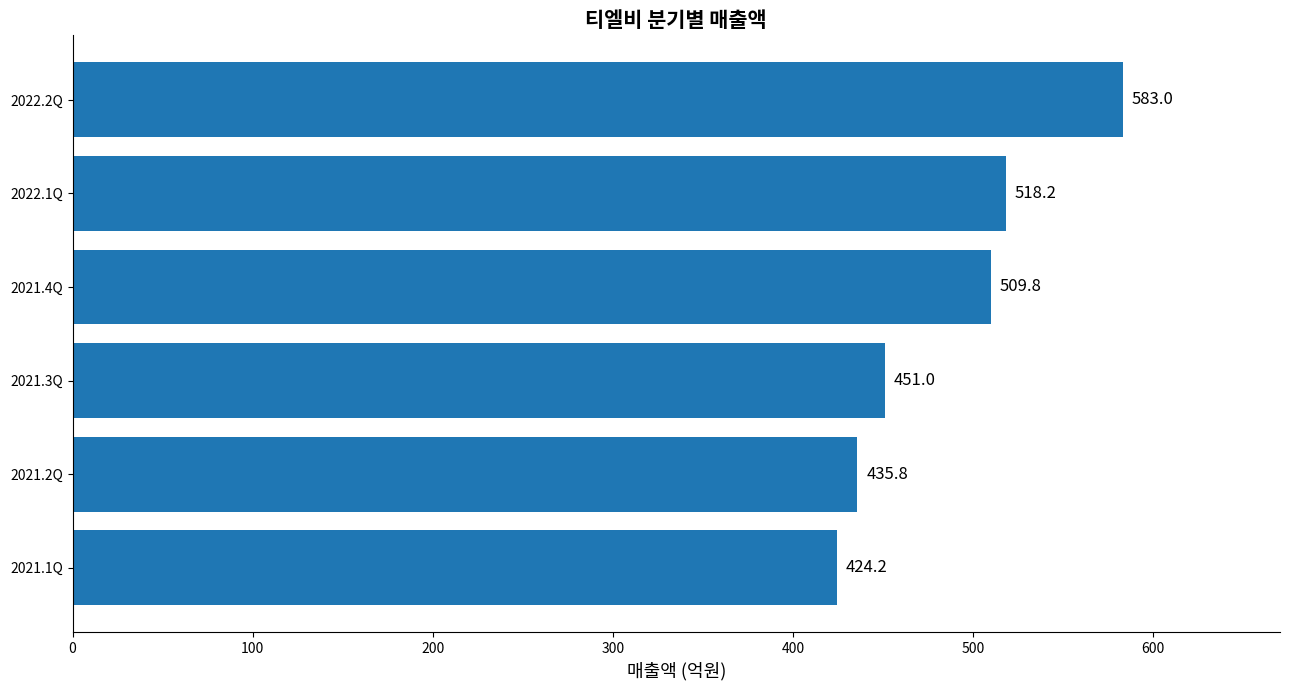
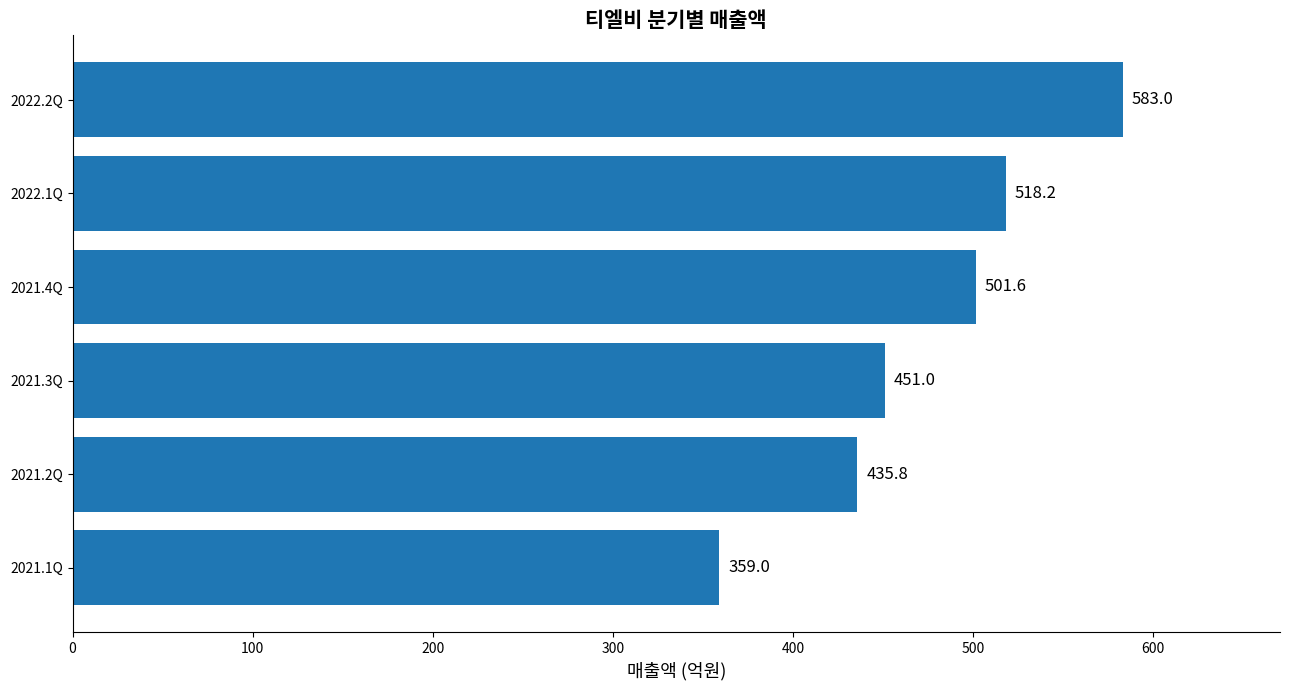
  {
    "2022.2Q": 583.0,
    "2022.1Q": 518.2,
-   "2021.4Q": 509.8,
+   "2021.4Q": 501.6,
    "2021.3Q": 451.0,
    "2021.2Q": 435.8,
-   "2021.1Q": 424.2
+   "2021.1Q": 359.0
  }
